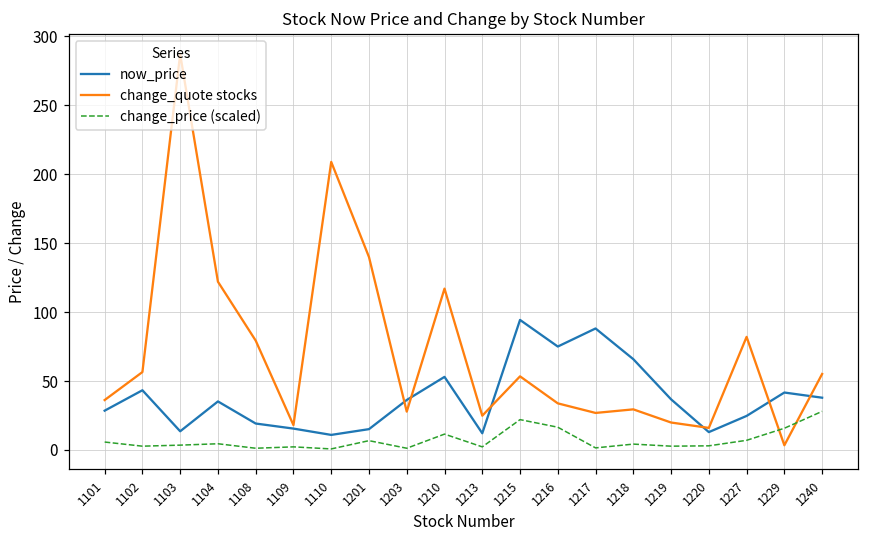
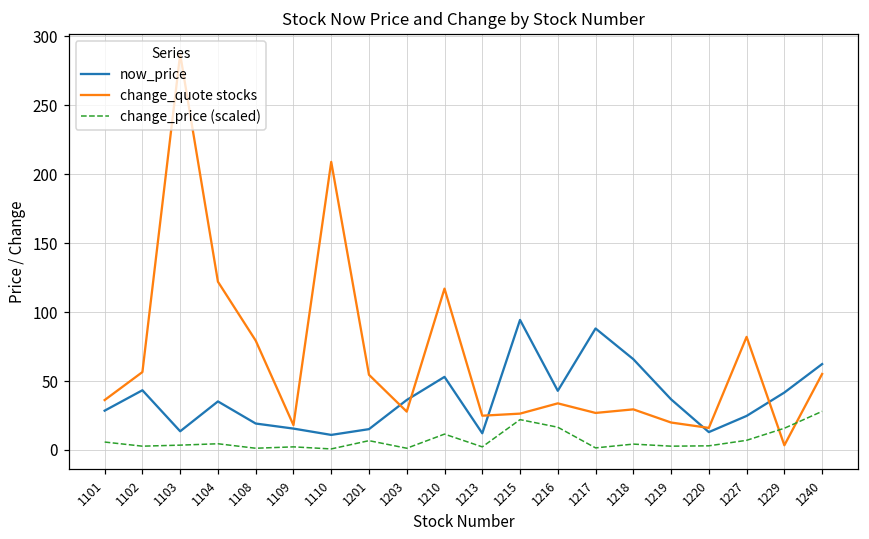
  {
    "now_price": {
      "1101": 29,
      "1102": 43,
      "1103": 14,
      "1104": 35,
      "1108": 19,
      "1109": 16,
      "1110": 11,
      "1201": 15,
      "1203": 36,
      "1210": 53,
      "1213": 12,
      "1215": 94,
-     "1216": 75,
+     "1216": 43,
      "1217": 88,
      "1218": 66,
      "1219": 37,
      "1220": 13,
      "1227": 25,
      "1229": 42,
-     "1240": 38
+     "1240": 62
    },
    "change_quote stocks": {
      "1101": 36,
      "1102": 57,
      "1104": 122,
      "1108": 79,
      "1109": 18,
      "1110": 209,
-     "1201": 140,
+     "1201": 55,
      "1203": 28,
      "1210": 117,
      "1213": 25,
-     "1215": 53,
+     "1215": 26,
      "1216": 34,
      "1217": 27,
      "1218": 29,
      "1219": 20,
      "1220": 16,
      "1227": 82,
      "1229": 3,
      "1240": 55
    },
    "change_price (scaled)": {
      "1101": 6,
      "1102": 3,
      "1103": 4,
      "1104": 5,
      "1108": 1,
      "1109": 2,
      "1110": 1,
      "1201": 7,
      "1203": 1,
      "1210": 12,
      "1213": 2,
      "1215": 22,
      "1216": 17,
      "1217": 2,
      "1218": 4,
      "1219": 3,
      "1220": 3,
      "1227": 7,
      "1229": 16,
      "1240": 28
    }
  }
